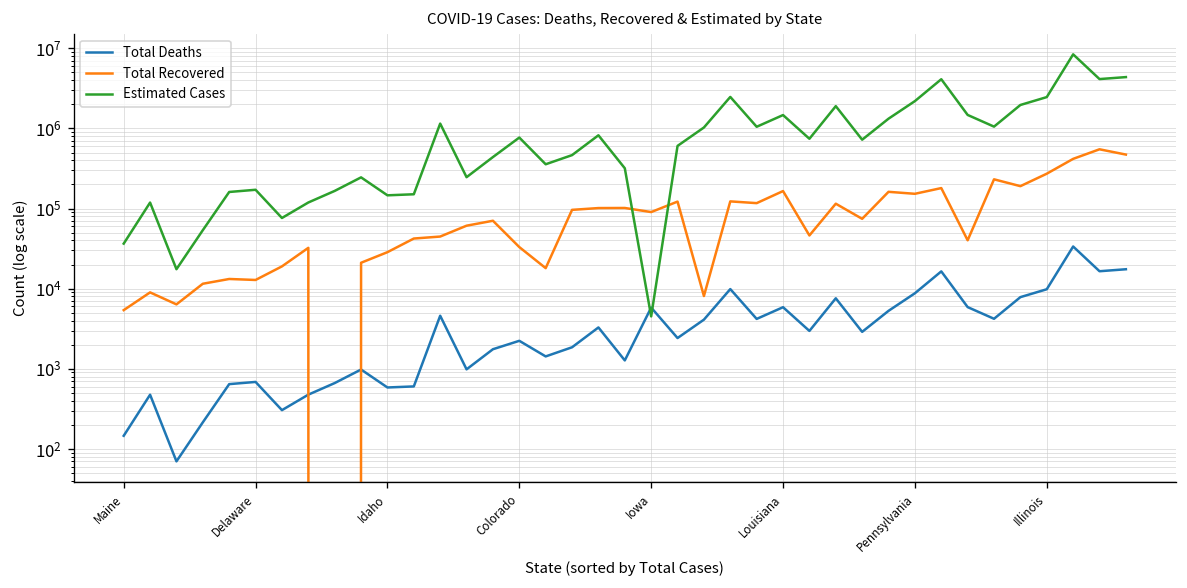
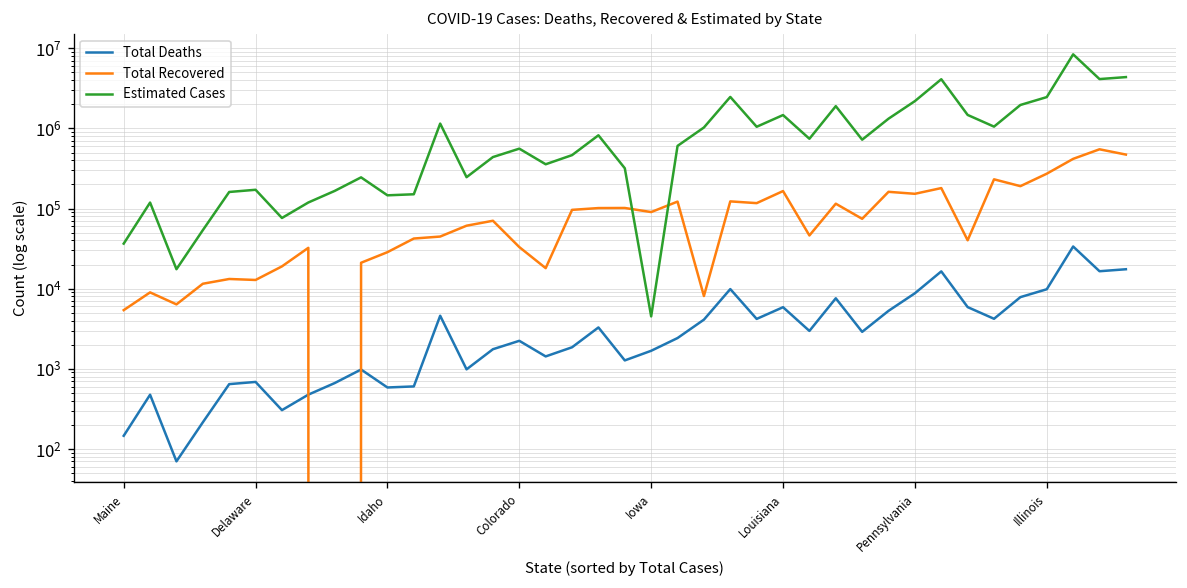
  {
    "Total Deaths": {
      "Colorado": 2200,
-     "Iowa": 6000
+     "Iowa": 1700
    },
    "Total Recovered": {
      "Colorado": 30000,
      "Iowa": 90000
    },
    "Estimated Cases": {
-     "Colorado": 800000,
+     "Colorado": 600000,
      "Iowa": 5000
    }
  }
